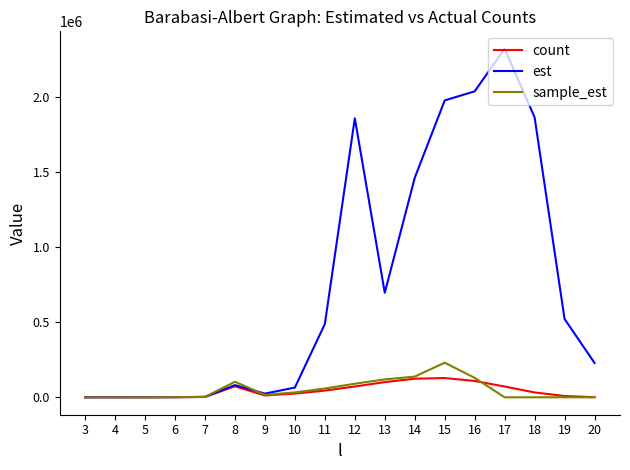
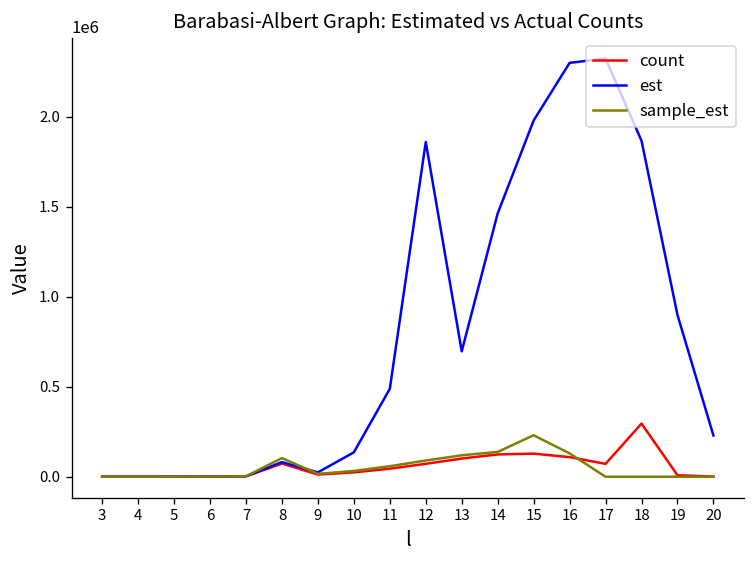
  {
    "count": {
      "12": 70000,
      "13": 100000,
      "15": 130000,
      "16": 110000,
      "17": 70000,
-     "18": 30000
+     "18": 300000
    },
    "est": {
-     "10": 70000,
+     "10": 140000,
      "11": 490000,
      "12": 1860000,
      "13": 700000,
      "14": 1460000,
      "15": 1980000,
-     "16": 2040000,
+     "16": 2300000,
      "18": 1870000,
-     "19": 520000,
+     "19": 900000,
      "20": 230000
    },
    "sample_est": {
      "8": 100000,
      "12": 90000,
      "13": 120000,
      "15": 230000,
      "16": 130000,
      "17": 0,
      "18": 0
    }
  }
